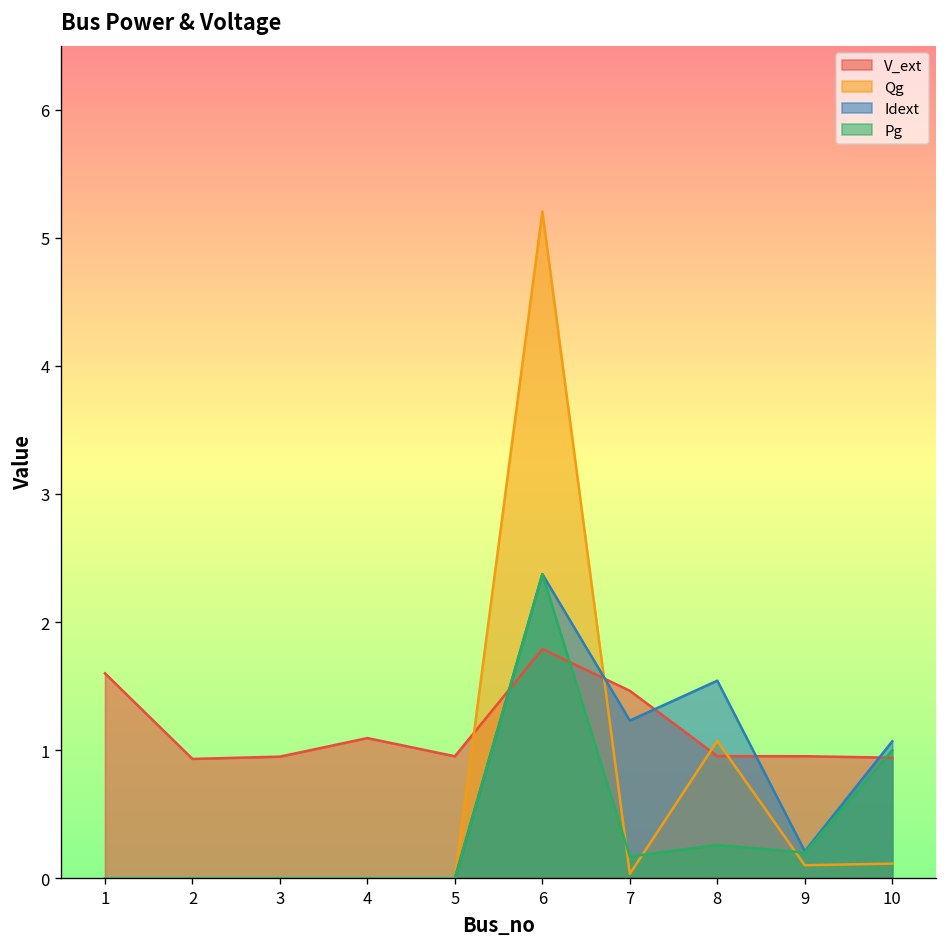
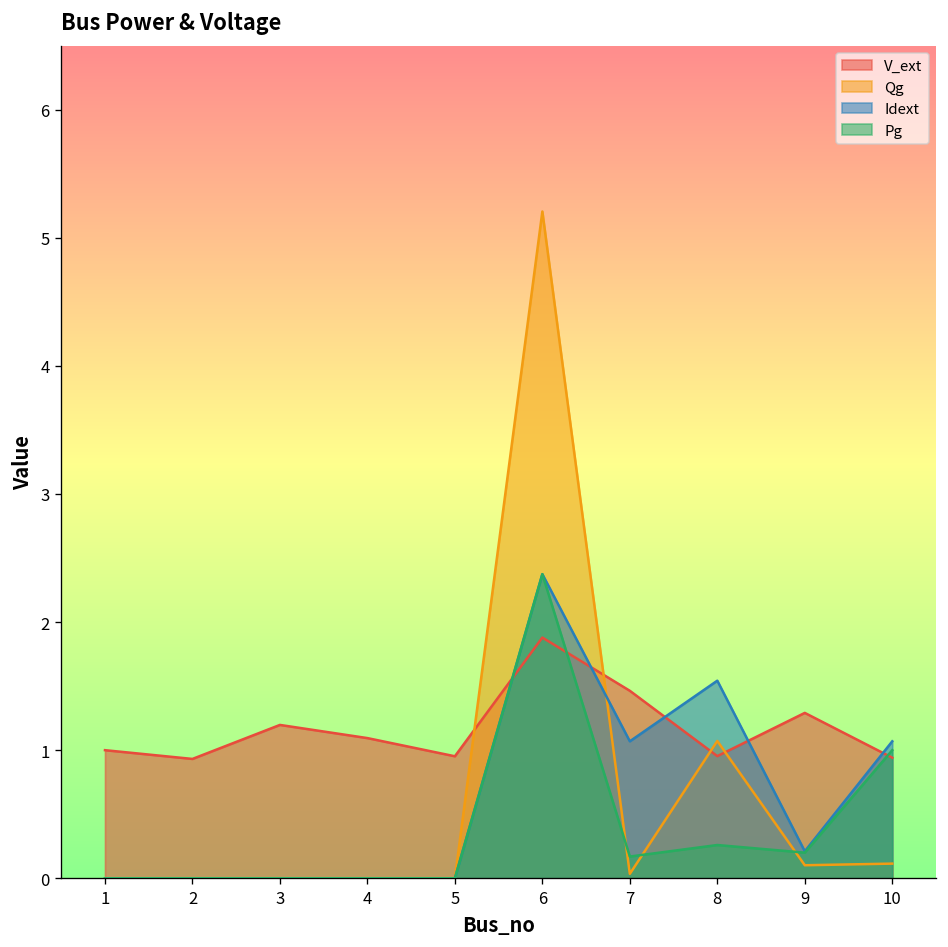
  {
    "V_ext": {
-     "1": 1.6,
+     "1": 1.0,
      "2": 0.93,
-     "3": 0.95,
+     "3": 1.20,
      "4": 1.09,
      "5": 0.95,
-     "6": 1.79,
+     "6": 1.88,
      "7": 1.46,
      "8": 0.95,
-     "9": 0.95,
+     "9": 1.29,
      "10": 0.94
    },
    "Qg": {
      "6": 5.21,
      "7": 0.03,
      "8": 1.07,
      "9": 0.10,
      "10": 0.11
    },
    "Idext": {
-     "7": 1.23,
+     "7": 1.07,
      "8": 1.54,
      "10": 1.07
    },
    "Pg": {
      "7": 0.17,
      "8": 0.26,
      "10": 1.00
    }
  }
